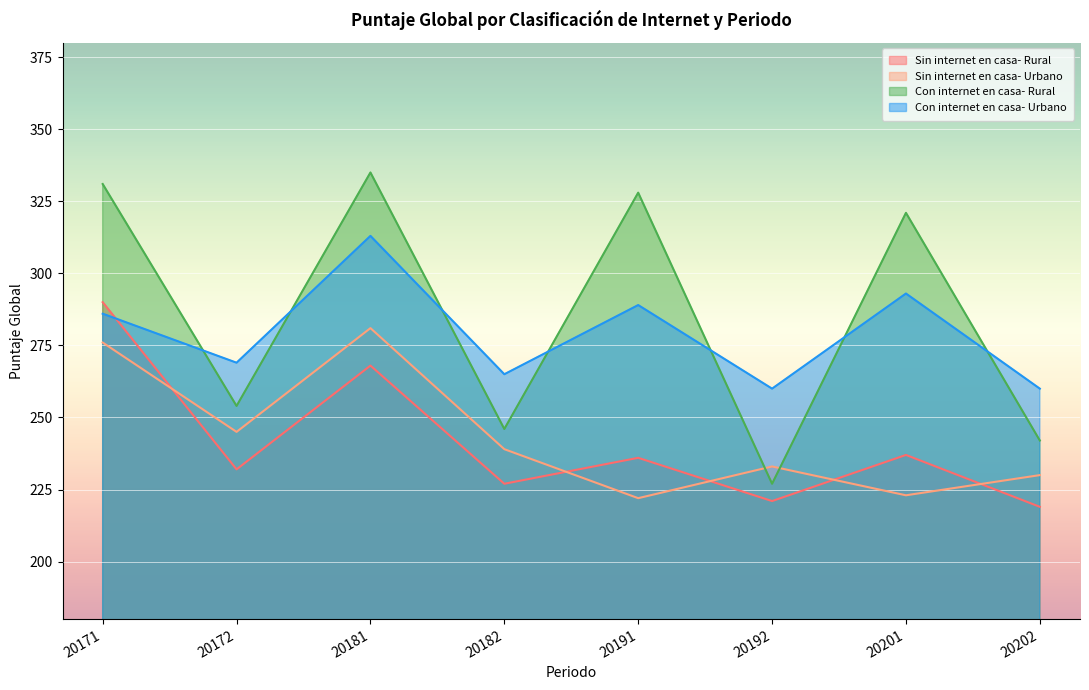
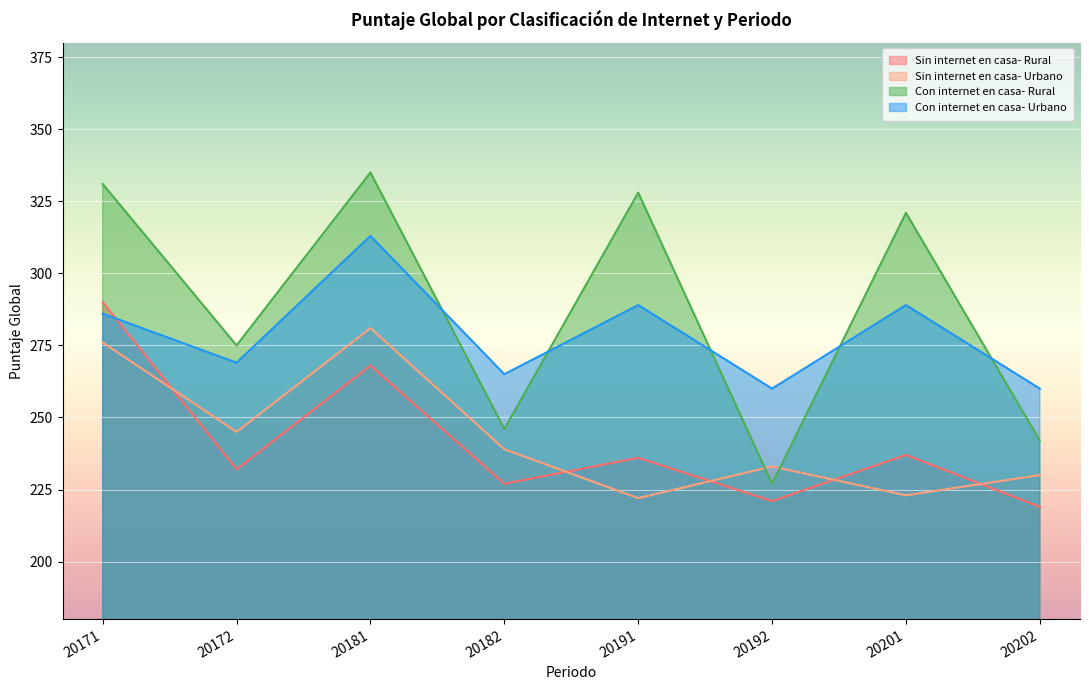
  {
    "Con internet en casa- Rural": {
      "20171": 331,
-     "20172": 254,
+     "20172": 275,
      "20181": 335,
      "20182": 246,
      "20191": 328,
      "20192": 227,
      "20201": 321,
      "20202": 242
    },
    "Con internet en casa- Urbano": {
      "20171": 286,
      "20172": 269,
      "20181": 313,
      "20182": 265,
      "20191": 289,
      "20192": 260,
-     "20201": 293,
+     "20201": 289,
      "20202": 260
    }
  }
